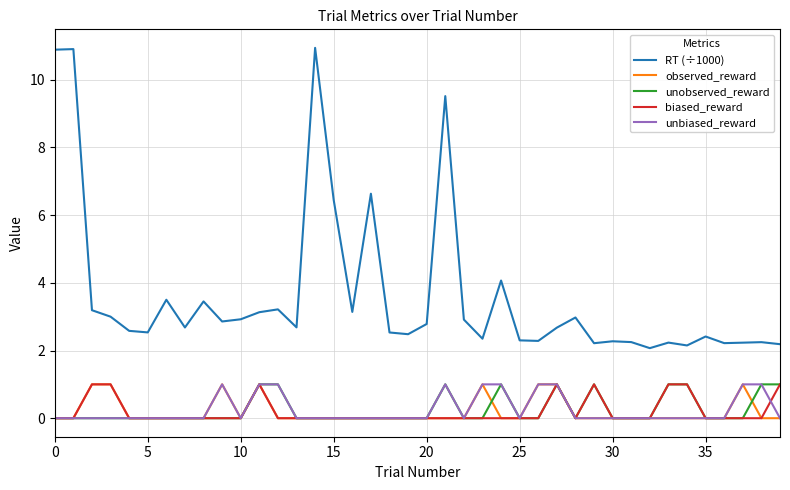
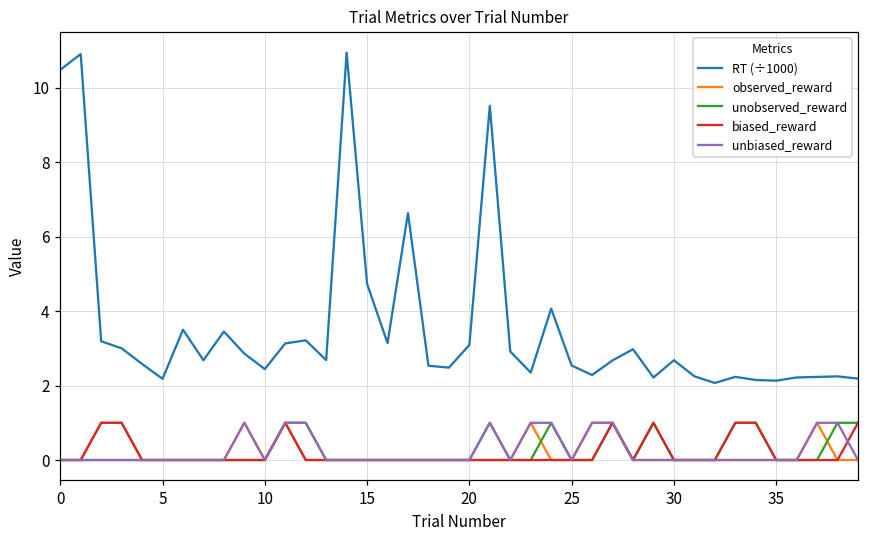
  {
    "RT (÷1000)": {
-     "0": 10.9,
-     "5": 2.5,
-     "10": 2.9,
-     "15": 6.4,
-     "20": 2.8,
-     "25": 2.3,
-     "30": 2.3,
-     "35": 2.4
+     "0": 10.5,
+     "5": 2.2,
+     "10": 2.4,
+     "15": 4.7,
+     "20": 3.1,
+     "25": 2.5,
+     "30": 2.7,
+     "35": 2.1
    }
  }
